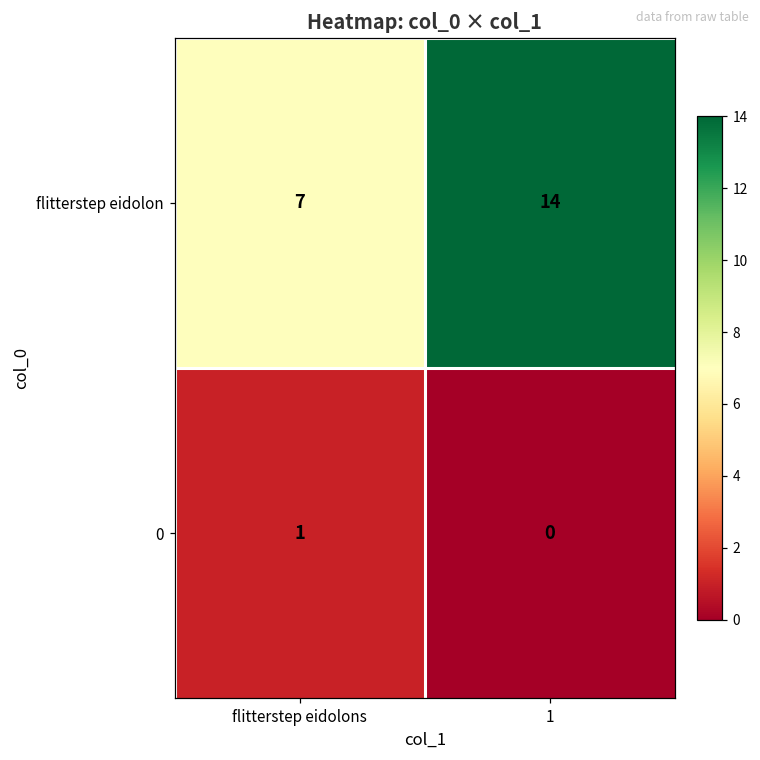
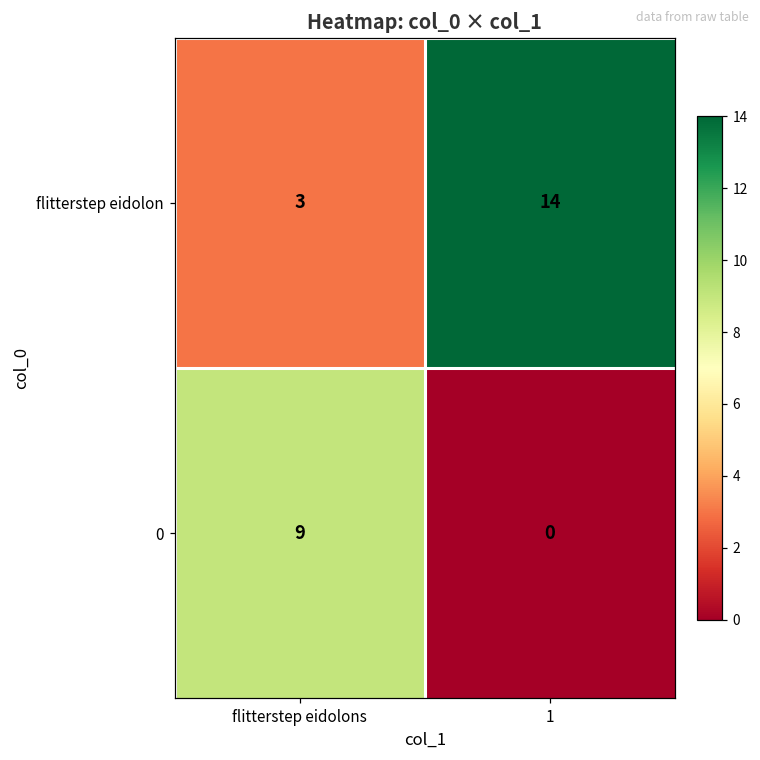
  {
    "flitterstep eidolon": {
-     "flitterstep eidolons": 7,
+     "flitterstep eidolons": 3,
      "1": 14
    },
    "0": {
-     "flitterstep eidolons": 1,
+     "flitterstep eidolons": 9,
      "1": 0
    }
  }
